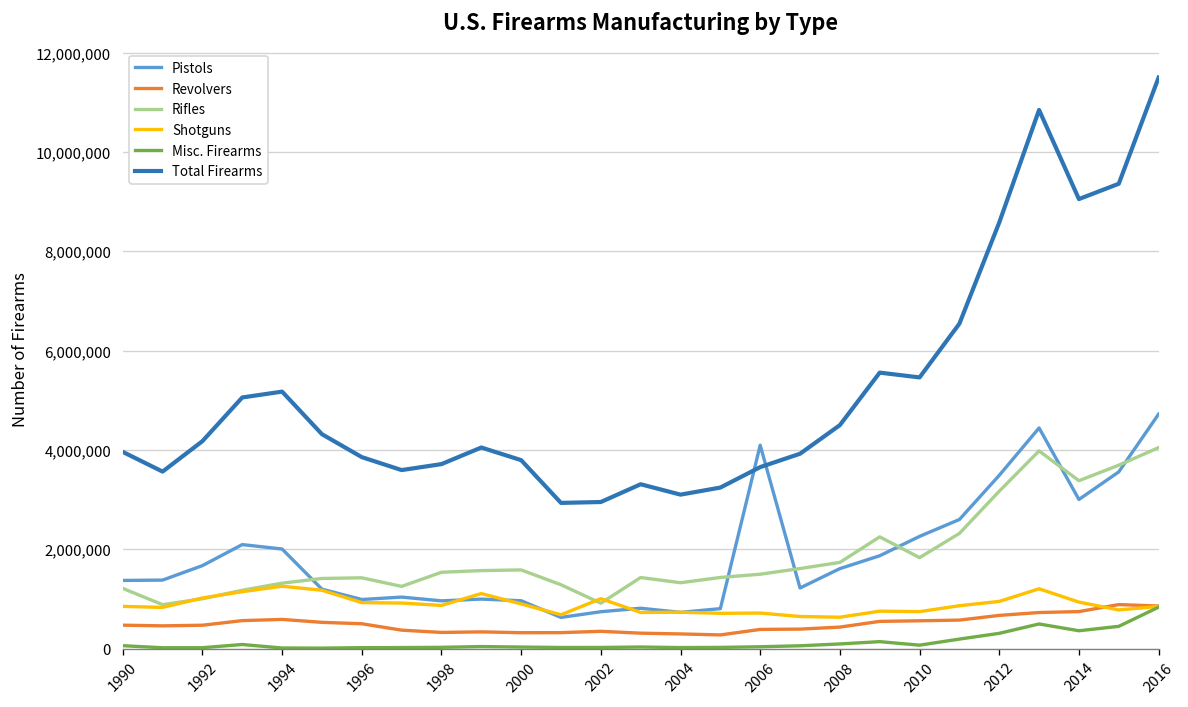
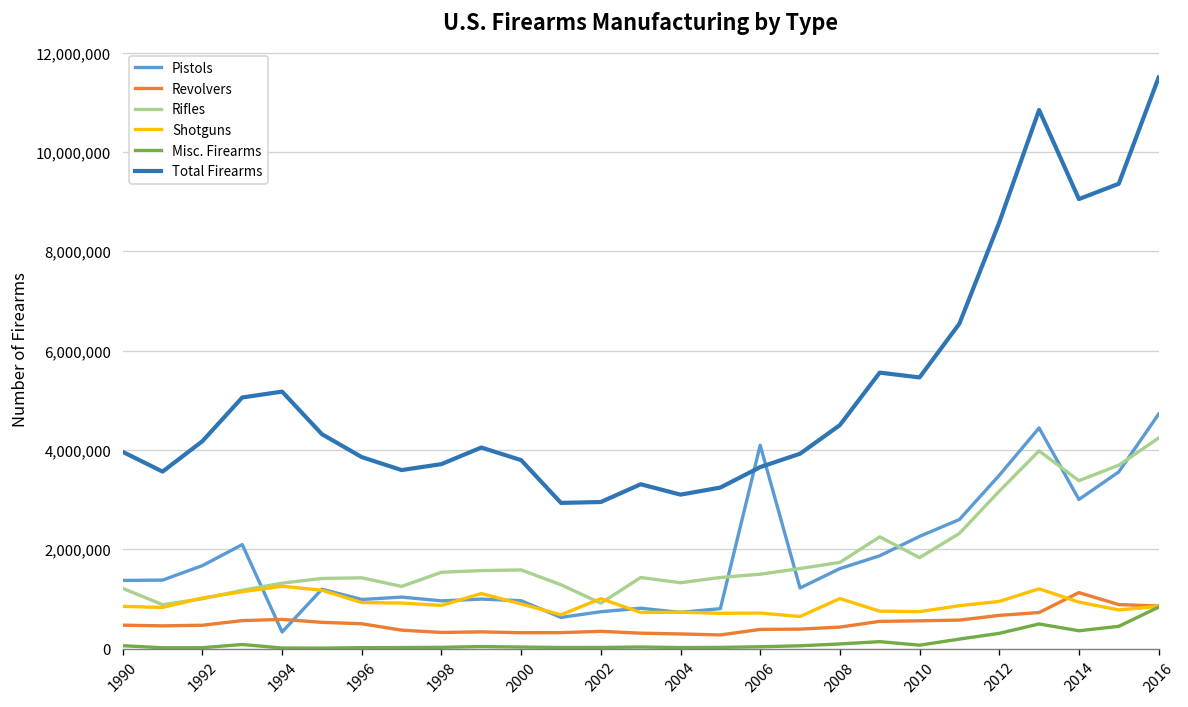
  {
    "Pistols": {
      "1990": "1,400,000",
      "1992": "1,700,000",
-     "1994": "2,000,000",
+     "1994": "300,000",
      "1996": "1,000,000",
      "1998": "1,000,000",
      "2000": "1,000,000",
      "2002": "700,000",
      "2006": "4,100,000",
      "2008": "1,600,000",
      "2010": "2,300,000",
      "2012": "3,500,000",
      "2014": "3,000,000",
      "2016": "4,700,000"
    },
    "Revolvers": {
      "1990": "500,000",
      "1992": "500,000",
      "1994": "600,000",
      "1996": "500,000",
      "1998": "300,000",
      "2000": "300,000",
      "2002": "300,000",
      "2004": "300,000",
      "2006": "400,000",
      "2008": "400,000",
      "2010": "600,000",
      "2012": "700,000",
-     "2014": "700,000"
+     "2014": "1,100,000"
    },
    "Rifles": {
      "1990": "1,200,000",
      "1994": "1,300,000",
      "1996": "1,400,000",
      "1998": "1,500,000",
      "2000": "1,600,000",
      "2002": "900,000",
      "2004": "1,300,000",
      "2006": "1,500,000",
      "2008": "1,700,000",
      "2010": "1,800,000",
      "2012": "3,200,000",
      "2014": "3,400,000",
-     "2016": "4,000,000"
+     "2016": "4,200,000"
    },
    "Shotguns": {
      "1990": "800,000",
      "1994": "1,300,000",
      "1996": "900,000",
      "1998": "900,000",
      "2000": "900,000",
      "2002": "1,000,000",
      "2006": "700,000",
-     "2008": "600,000",
+     "2008": "1,000,000",
      "2010": "700,000",
      "2012": "900,000",
      "2014": "900,000"
    },
    "Misc. Firearms": {
      "1990": "100,000",
      "1992": "0",
      "1994": "0",
      "1996": "0",
      "1998": "0",
      "2000": "0",
      "2002": "0",
      "2004": "0",
      "2006": "0",
      "2008": "100,000",
      "2010": "100,000",
      "2012": "300,000",
      "2014": "400,000"
    },
    "Total Firearms": {
      "1990": "4,000,000",
      "1992": "4,200,000",
      "1994": "5,200,000",
      "1996": "3,900,000",
      "1998": "3,700,000",
      "2000": "3,800,000",
      "2002": "3,000,000",
      "2004": "3,100,000",
      "2006": "3,700,000",
      "2008": "4,500,000",
      "2010": "5,500,000",
      "2012": "8,600,000",
      "2014": "9,100,000",
      "2016": "11,500,000"
    }
  }
